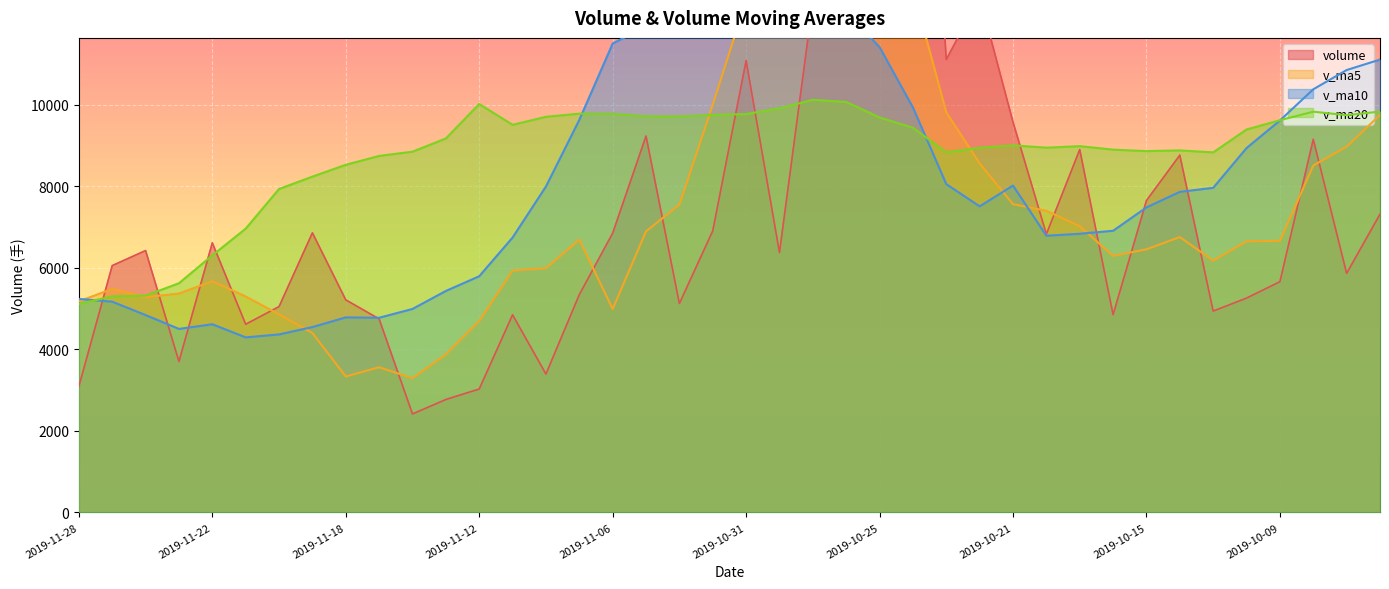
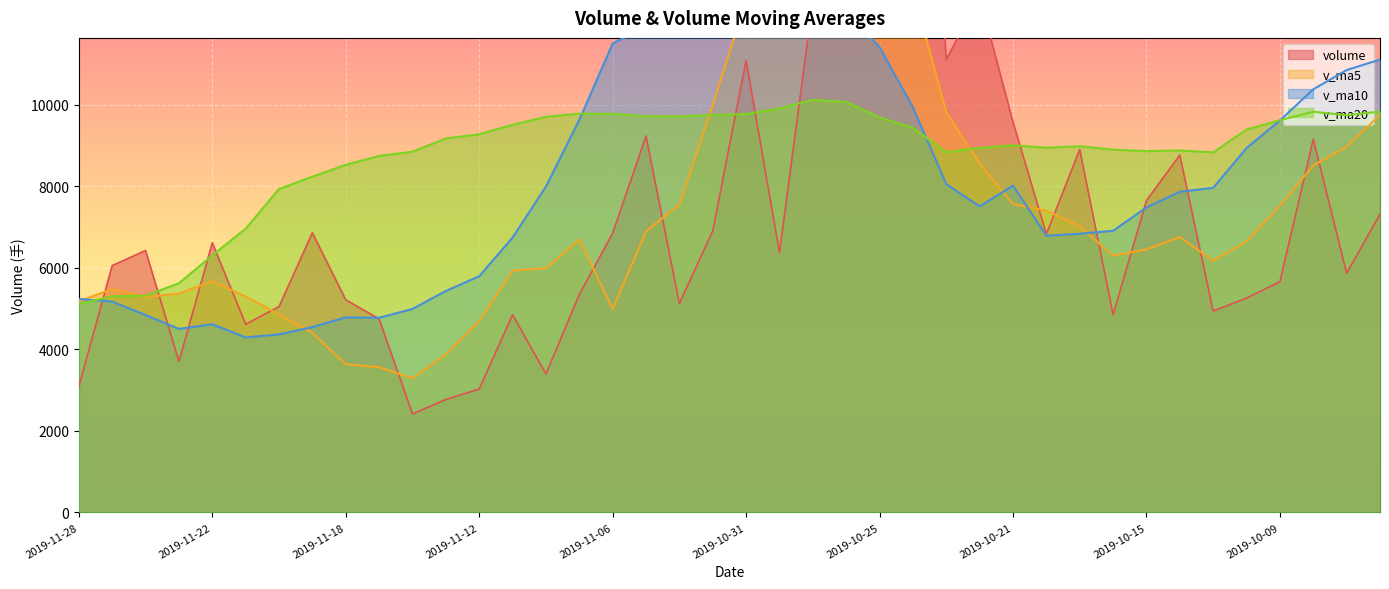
  {
    "volume": {
      "2019-11-28": 3100,
      "2019-11-22": 6600,
      "2019-11-18": 5200,
      "2019-11-12": 3000,
      "2019-11-06": 6900,
      "2019-10-31": 11100,
      "2019-10-21": 9600,
      "2019-10-15": 7700,
      "2019-10-09": 5700
    },
    "v_ma5": {
      "2019-11-22": 5700,
-     "2019-11-18": 3300,
+     "2019-11-18": 3600,
      "2019-11-12": 4700,
      "2019-11-06": 5000,
      "2019-10-21": 7600,
      "2019-10-15": 6500,
-     "2019-10-09": 6700
+     "2019-10-09": 7500
    },
    "v_ma10": {
      "2019-11-22": 4600,
      "2019-11-18": 4800,
      "2019-11-12": 5800,
      "2019-11-06": 11500,
      "2019-10-25": 11400,
      "2019-10-21": 8000,
      "2019-10-15": 7500
    },
    "v_ma20": {
      "2019-11-22": 6300,
      "2019-11-18": 8500,
-     "2019-11-12": 10000,
+     "2019-11-12": 9300,
      "2019-11-06": 9800,
      "2019-10-31": 9800,
      "2019-10-25": 9700,
      "2019-10-21": 9000,
      "2019-10-15": 8900
    }
  }
